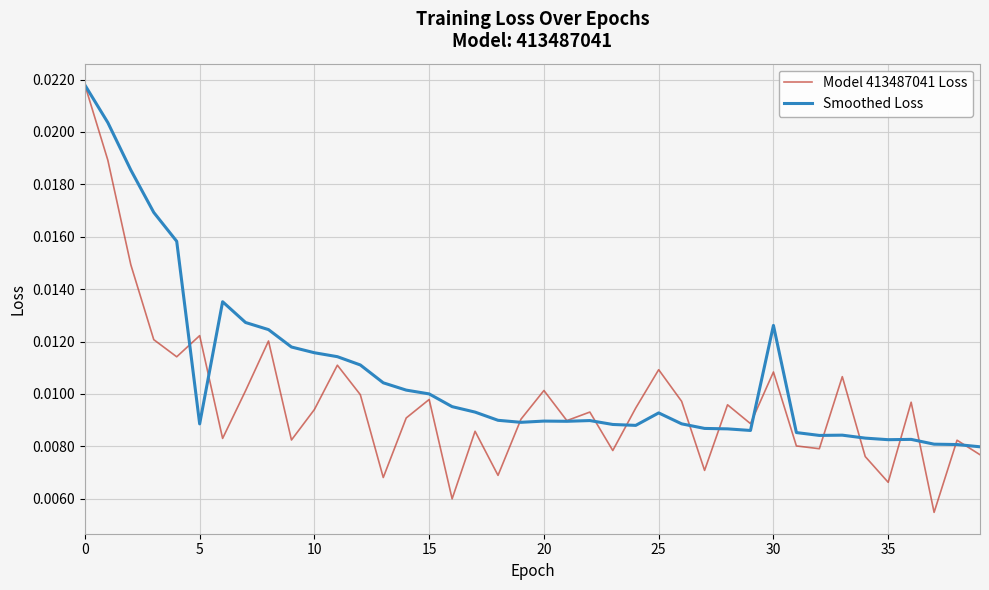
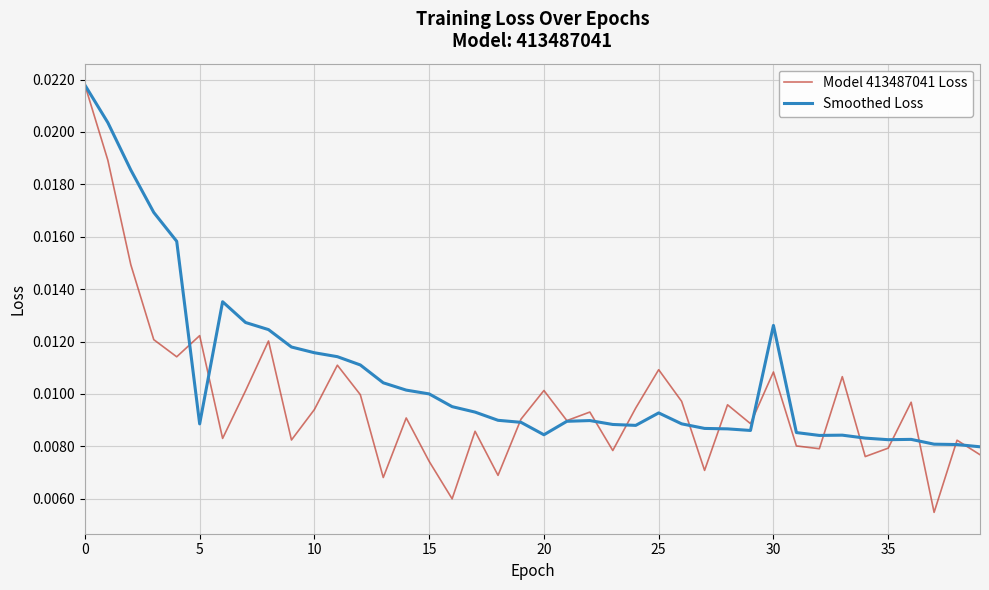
  {
    "Model 413487041 Loss": {
      "5": 0.0122,
      "10": 0.0094,
-     "15": 0.0098,
+     "15": 0.0074,
      "20": 0.0101,
      "25": 0.0109,
      "30": 0.0108,
-     "35": 0.0066
+     "35": 0.0079
    },
    "Smoothed Loss": {
      "5": 0.0089,
      "10": 0.0116,
      "15": 0.0100,
-     "20": 0.0090,
+     "20": 0.0084,
      "25": 0.0093,
      "30": 0.0126,
      "35": 0.0083
    }
  }
